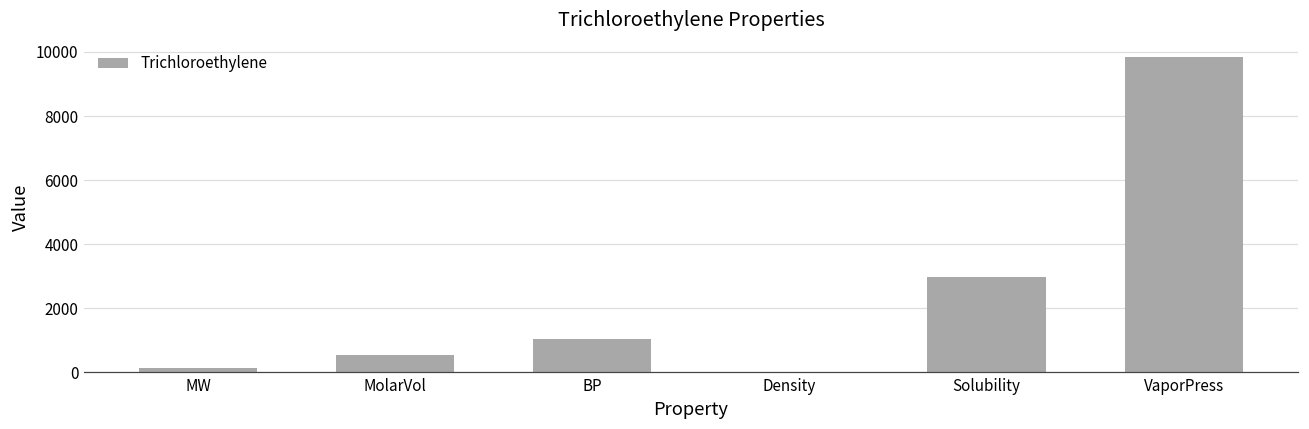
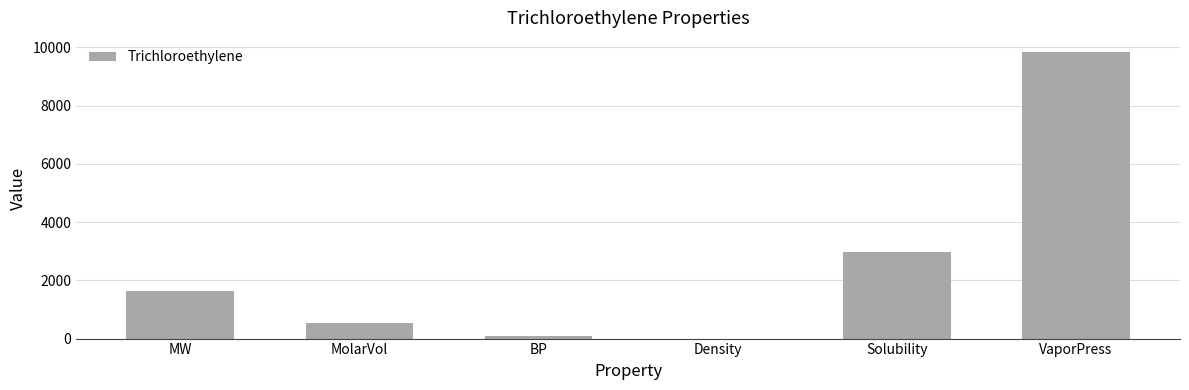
  {
-   "MW": 100,
+   "MW": 1600,
    "MolarVol": 500,
-   "BP": 1000,
+   "BP": 100,
    "Solubility": 3000,
    "VaporPress": 9800
  }
